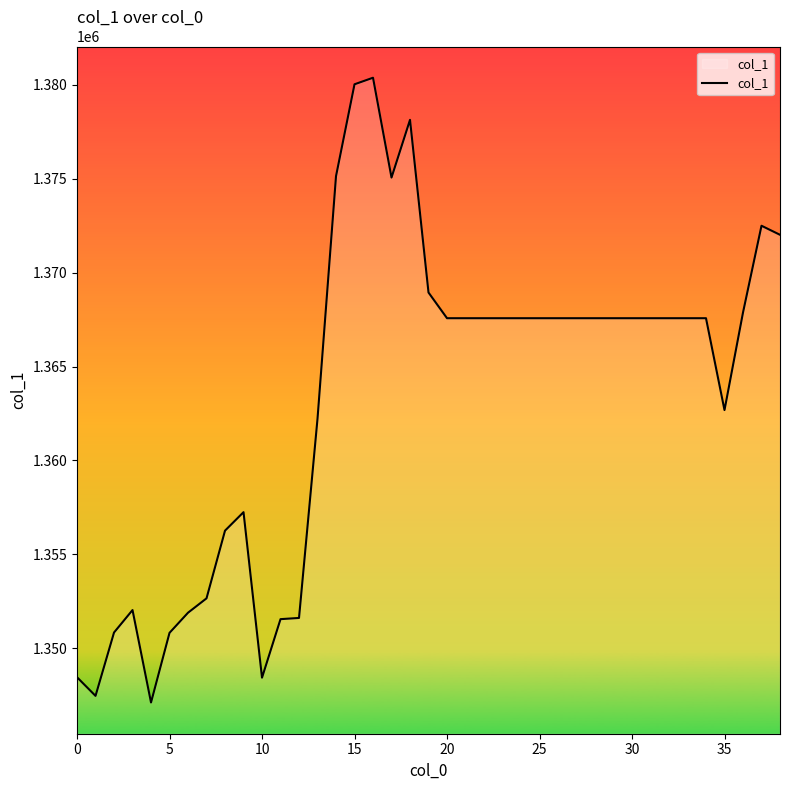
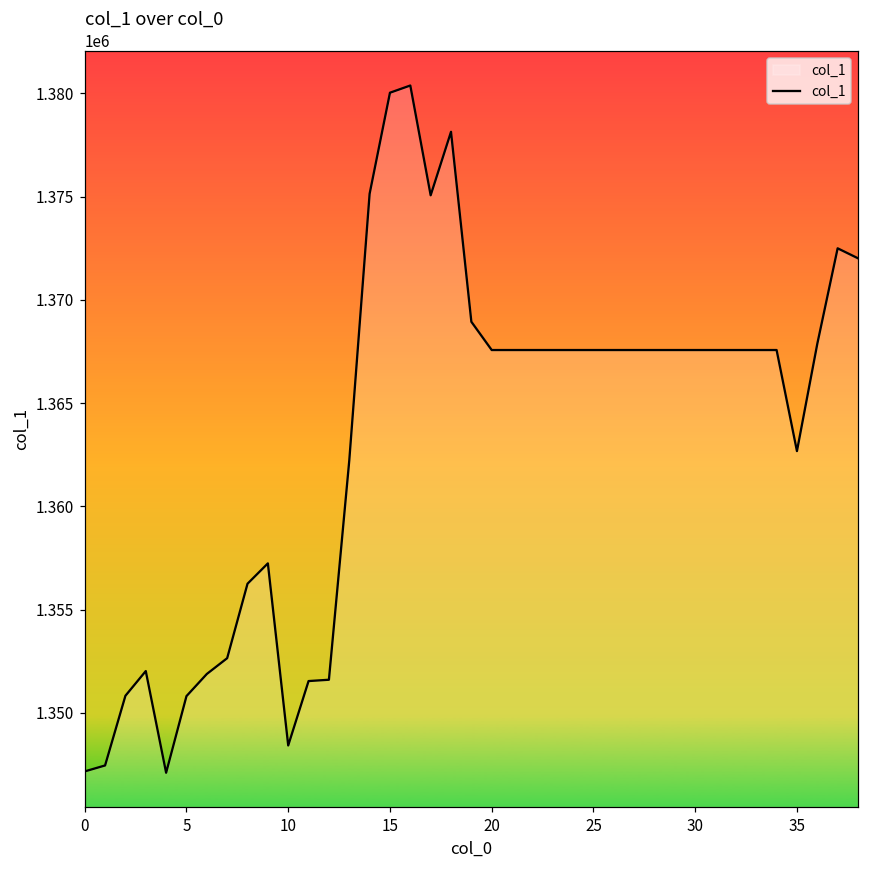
  {
-   "0": 1348400,
+   "0": 1347200,
    "5": 1350800,
    "10": 1348400,
    "15": 1380000,
    "20": 1367600,
    "25": 1367600,
    "30": 1367600,
    "35": 1362700
  }
